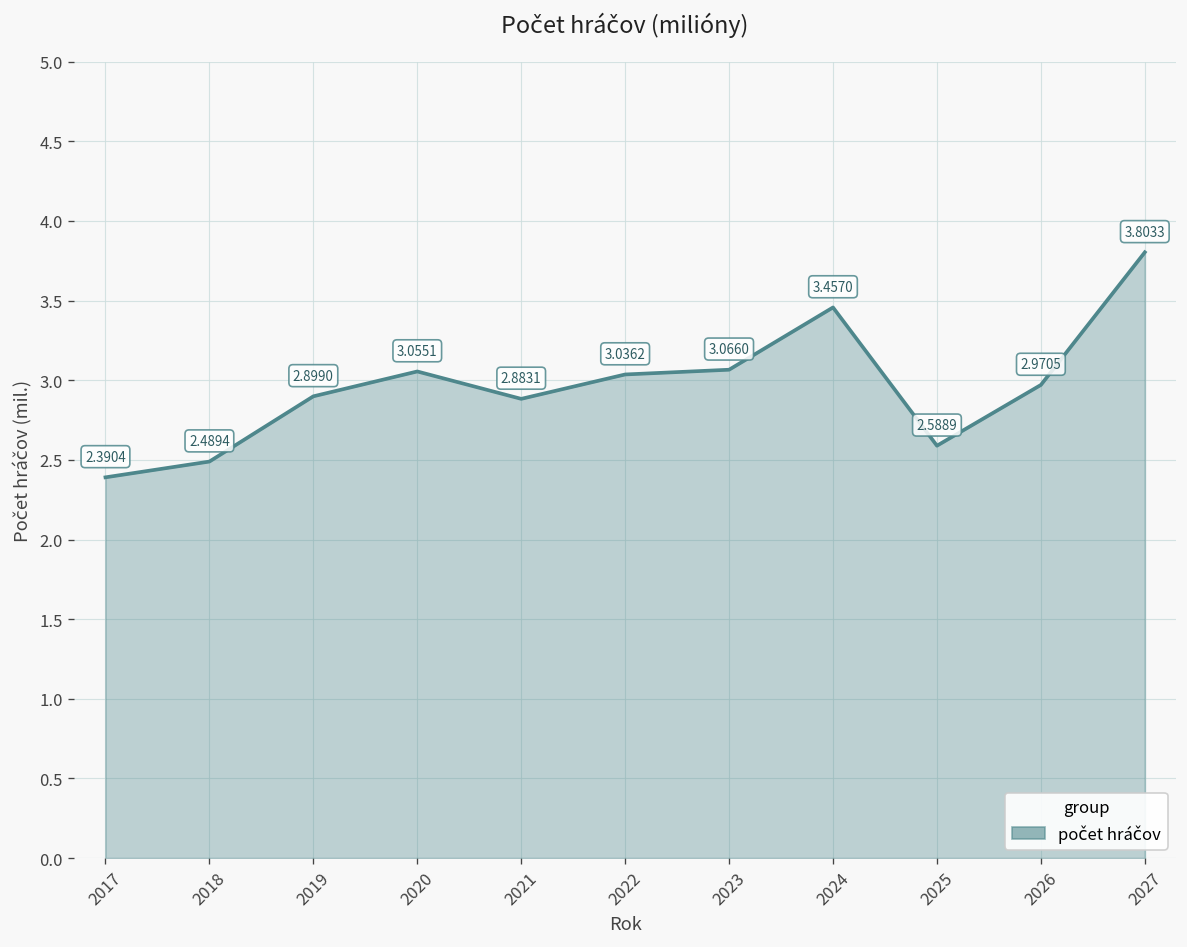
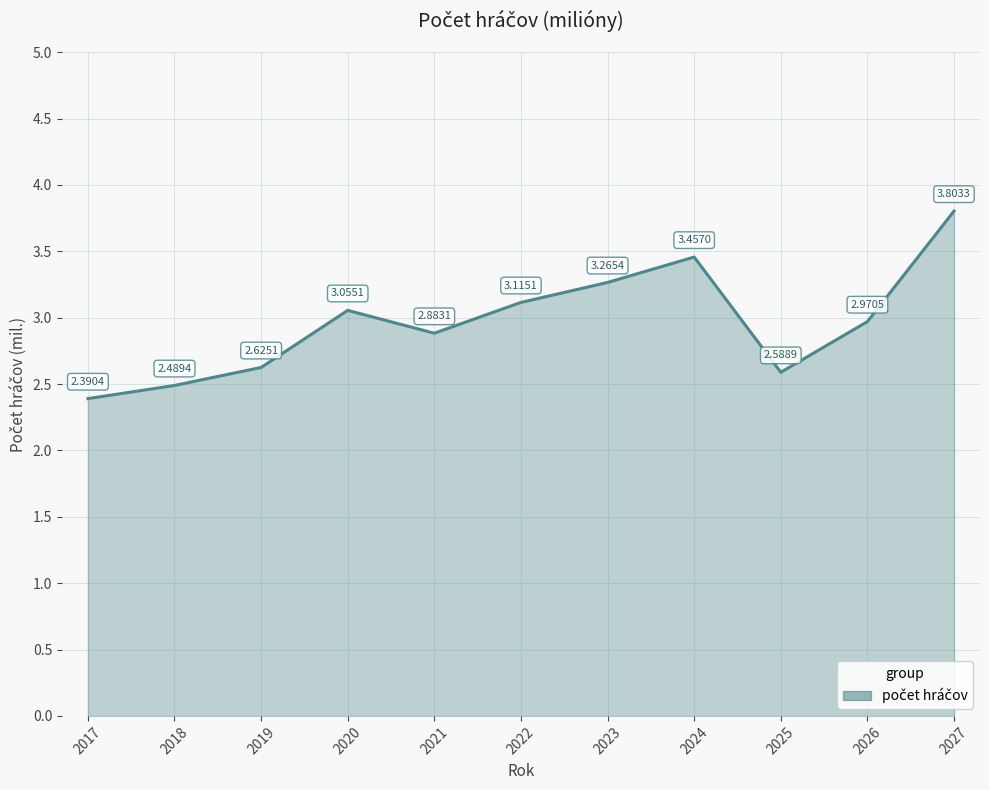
  {
-   "2019": 2.8990,
-   "2022": 3.0362,
-   "2023": 3.0660
+   "2019": 2.6251,
+   "2022": 3.1151,
+   "2023": 3.2654
  }
